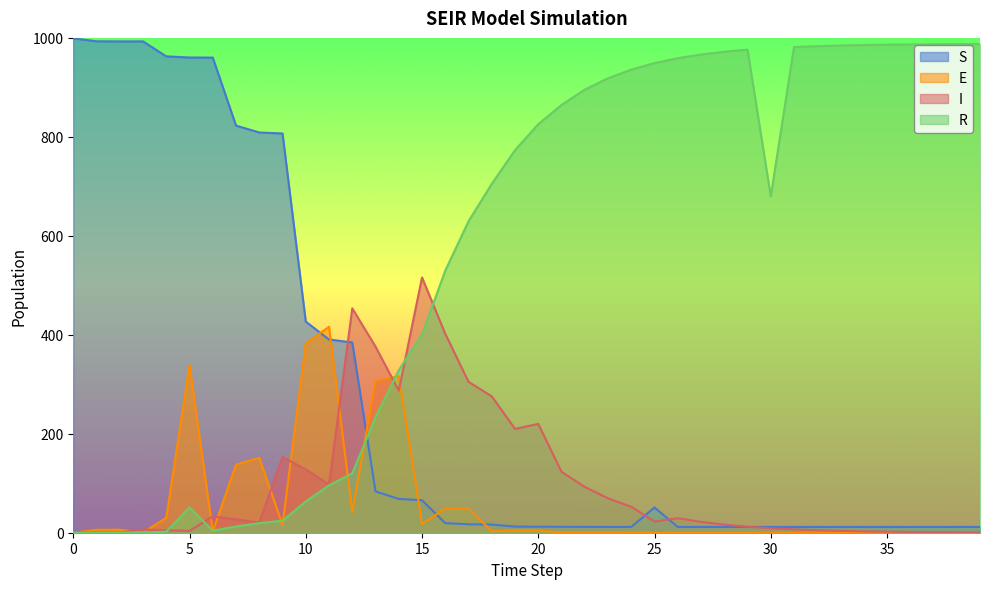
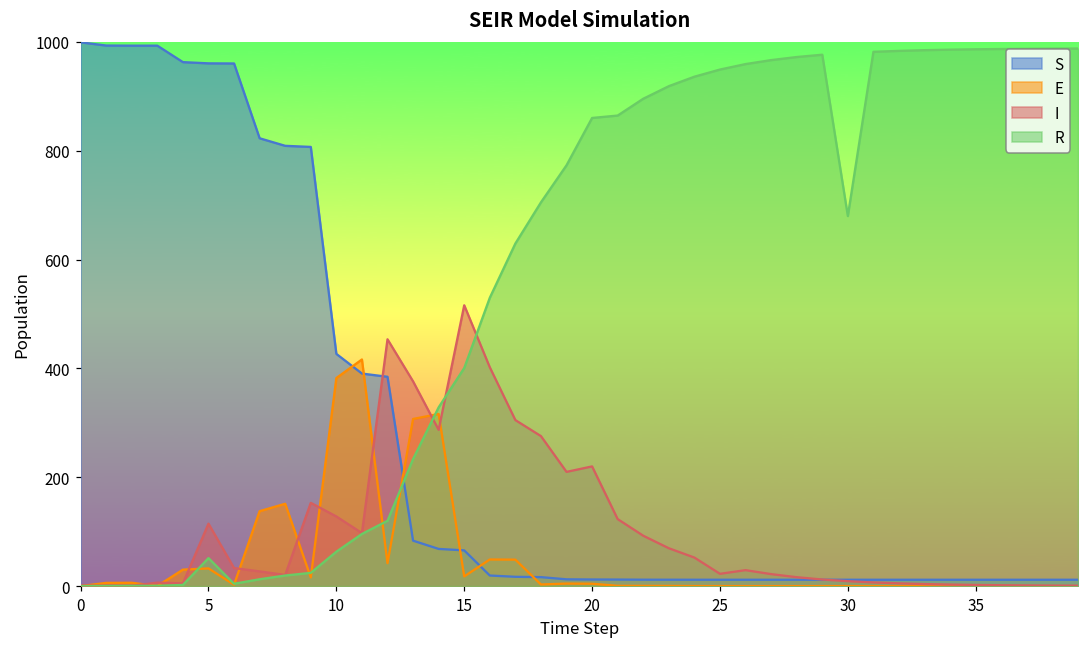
  {
    "S": {
      "0": 1000,
      "5": 960,
      "10": 430,
      "15": 70,
      "20": 10,
-     "25": 50,
+     "25": 10,
      "35": 10
    },
    "E": {
-     "5": 340,
+     "5": 30,
      "10": 380,
      "15": 20,
      "20": 0,
      "25": 0,
      "30": 0
    },
    "I": {
-     "5": 0,
+     "5": 110,
      "10": 130,
      "15": 520,
      "20": 220,
      "25": 20
    },
    "R": {
      "5": 50,
      "10": 60,
      "15": 400,
-     "20": 830,
+     "20": 860,
      "25": 950,
      "30": 680,
      "35": 990
    }
  }
